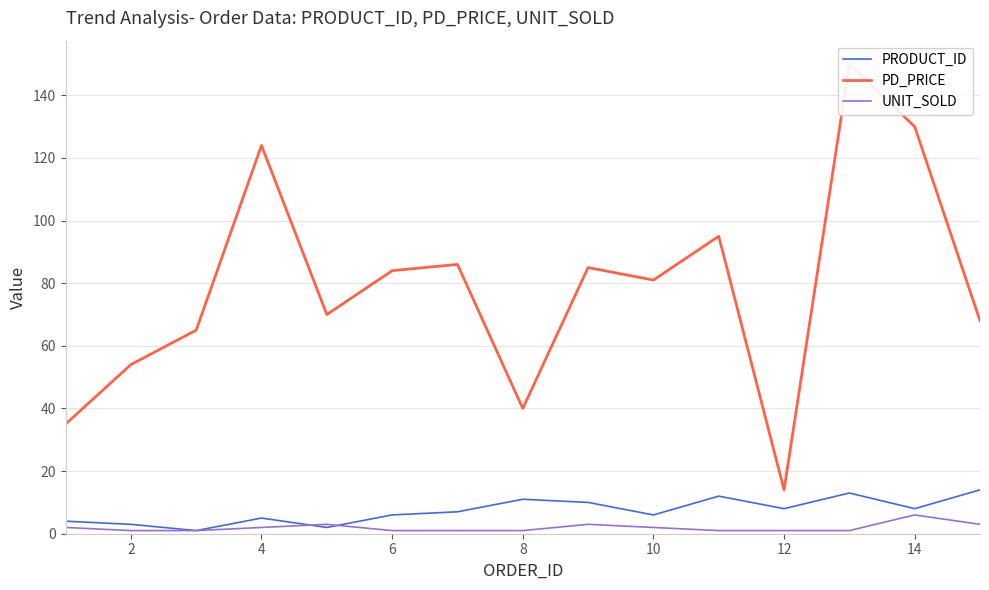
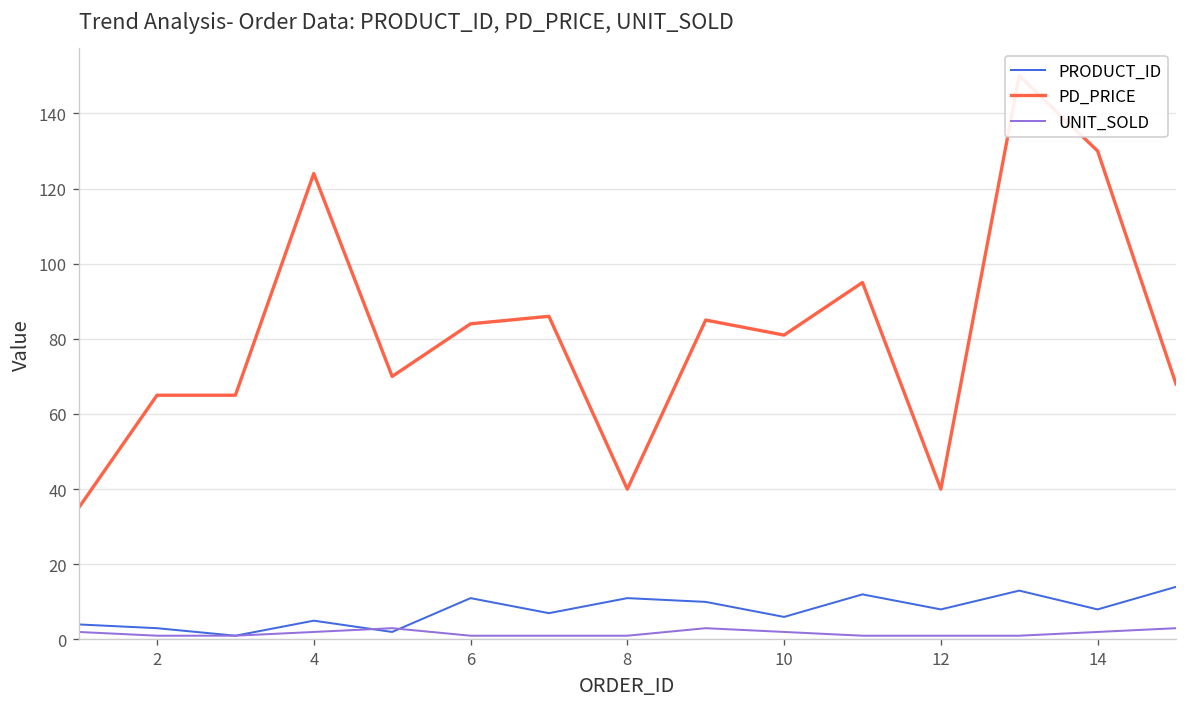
  {
    "PRODUCT_ID": {
      "2": 3,
      "4": 5,
-     "6": 6,
+     "6": 11,
      "8": 11,
      "10": 6,
      "12": 8,
      "14": 8
    },
    "PD_PRICE": {
-     "2": 54,
+     "2": 65,
      "4": 124,
      "6": 84,
      "8": 40,
      "10": 81,
-     "12": 14,
+     "12": 40,
      "14": 130
    },
    "UNIT_SOLD": {
      "2": 1,
      "4": 2,
      "6": 1,
      "8": 1,
      "10": 2,
      "12": 1,
-     "14": 6
+     "14": 2
    }
  }
